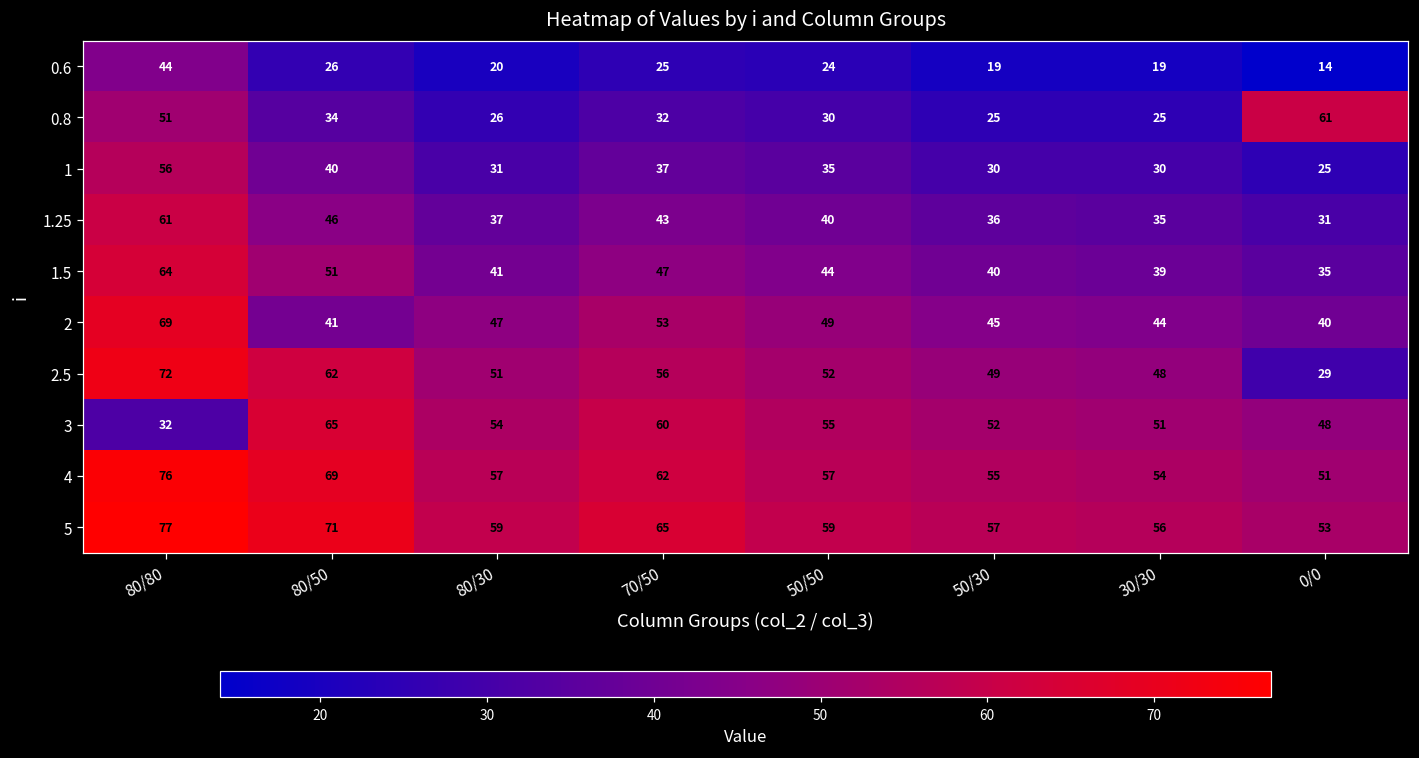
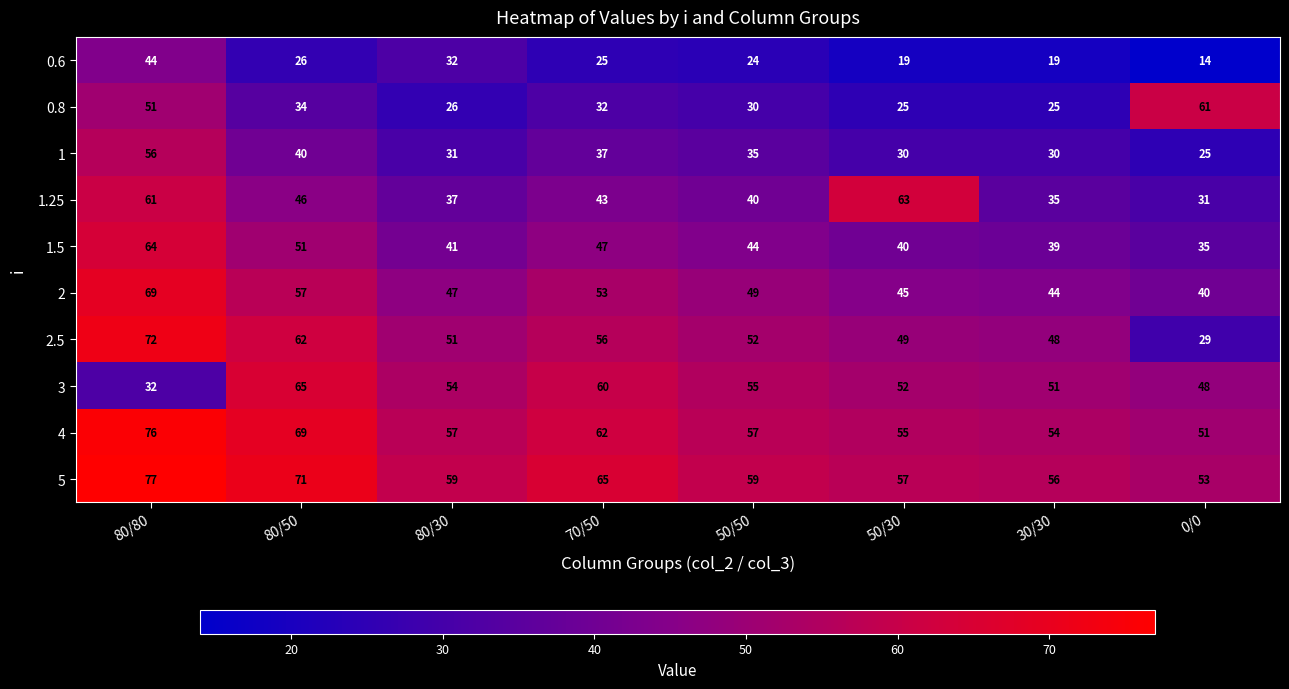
  {
    "0.6": {
      "80/80": 44,
      "80/50": 26,
-     "80/30": 20,
+     "80/30": 32,
      "70/50": 25,
      "50/50": 24,
      "50/30": 19,
      "30/30": 19,
      "0/0": 14
    },
    "0.8": {
      "80/80": 51,
      "80/50": 34,
      "80/30": 26,
      "70/50": 32,
      "50/50": 30,
      "50/30": 25,
      "30/30": 25,
      "0/0": 61
    },
    "1": {
      "80/80": 56,
      "80/50": 40,
      "80/30": 31,
      "70/50": 37,
      "50/50": 35,
      "50/30": 30,
      "30/30": 30,
      "0/0": 25
    },
    "1.25": {
      "80/80": 61,
      "80/50": 46,
      "80/30": 37,
      "70/50": 43,
      "50/50": 40,
-     "50/30": 36,
+     "50/30": 63,
      "30/30": 35,
      "0/0": 31
    },
    "1.5": {
      "80/80": 64,
      "80/50": 51,
      "80/30": 41,
      "70/50": 47,
      "50/50": 44,
      "50/30": 40,
      "30/30": 39,
      "0/0": 35
    },
    "2": {
      "80/80": 69,
-     "80/50": 41,
+     "80/50": 57,
      "80/30": 47,
      "70/50": 53,
      "50/50": 49,
      "50/30": 45,
      "30/30": 44,
      "0/0": 40
    },
    "2.5": {
      "80/80": 72,
      "80/50": 62,
      "80/30": 51,
      "70/50": 56,
      "50/50": 52,
      "50/30": 49,
      "30/30": 48,
      "0/0": 29
    },
    "3": {
      "80/80": 32,
      "80/50": 65,
      "80/30": 54,
      "70/50": 60,
      "50/50": 55,
      "50/30": 52,
      "30/30": 51,
      "0/0": 48
    },
    "4": {
      "80/80": 76,
      "80/50": 69,
      "80/30": 57,
      "70/50": 62,
      "50/50": 57,
      "50/30": 55,
      "30/30": 54,
      "0/0": 51
    },
    "5": {
      "80/80": 77,
      "80/50": 71,
      "80/30": 59,
      "70/50": 65,
      "50/50": 59,
      "50/30": 57,
      "30/30": 56,
      "0/0": 53
    }
  }
